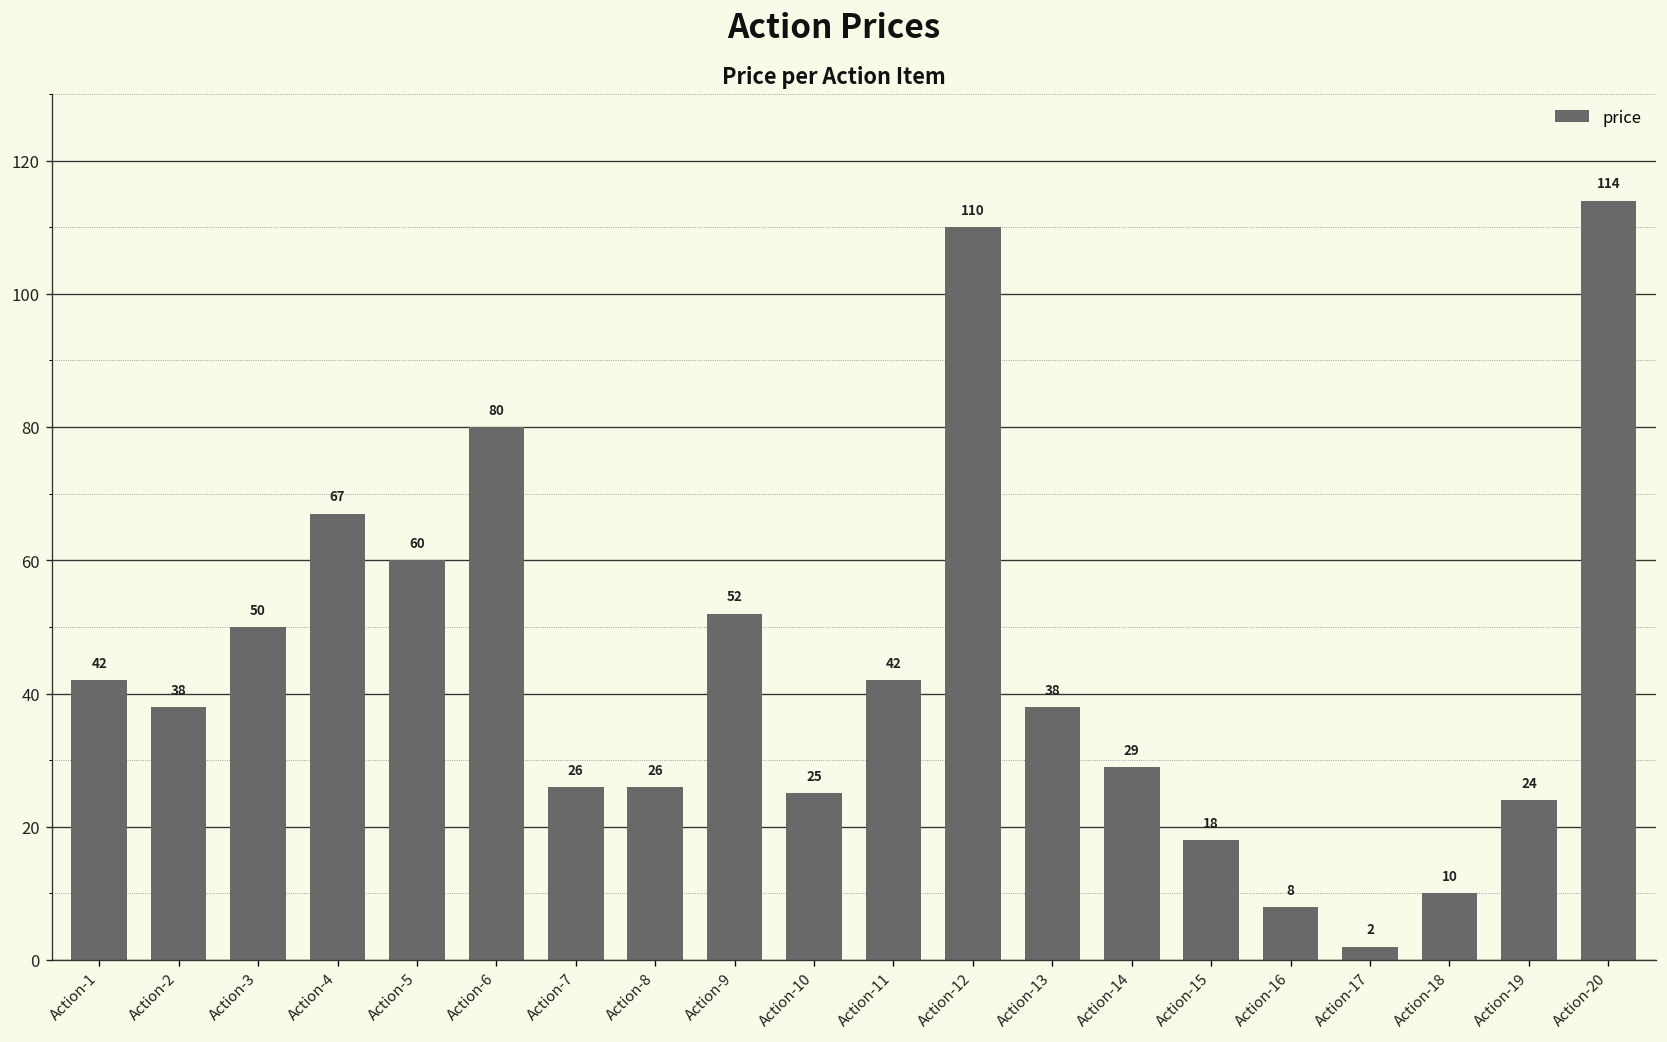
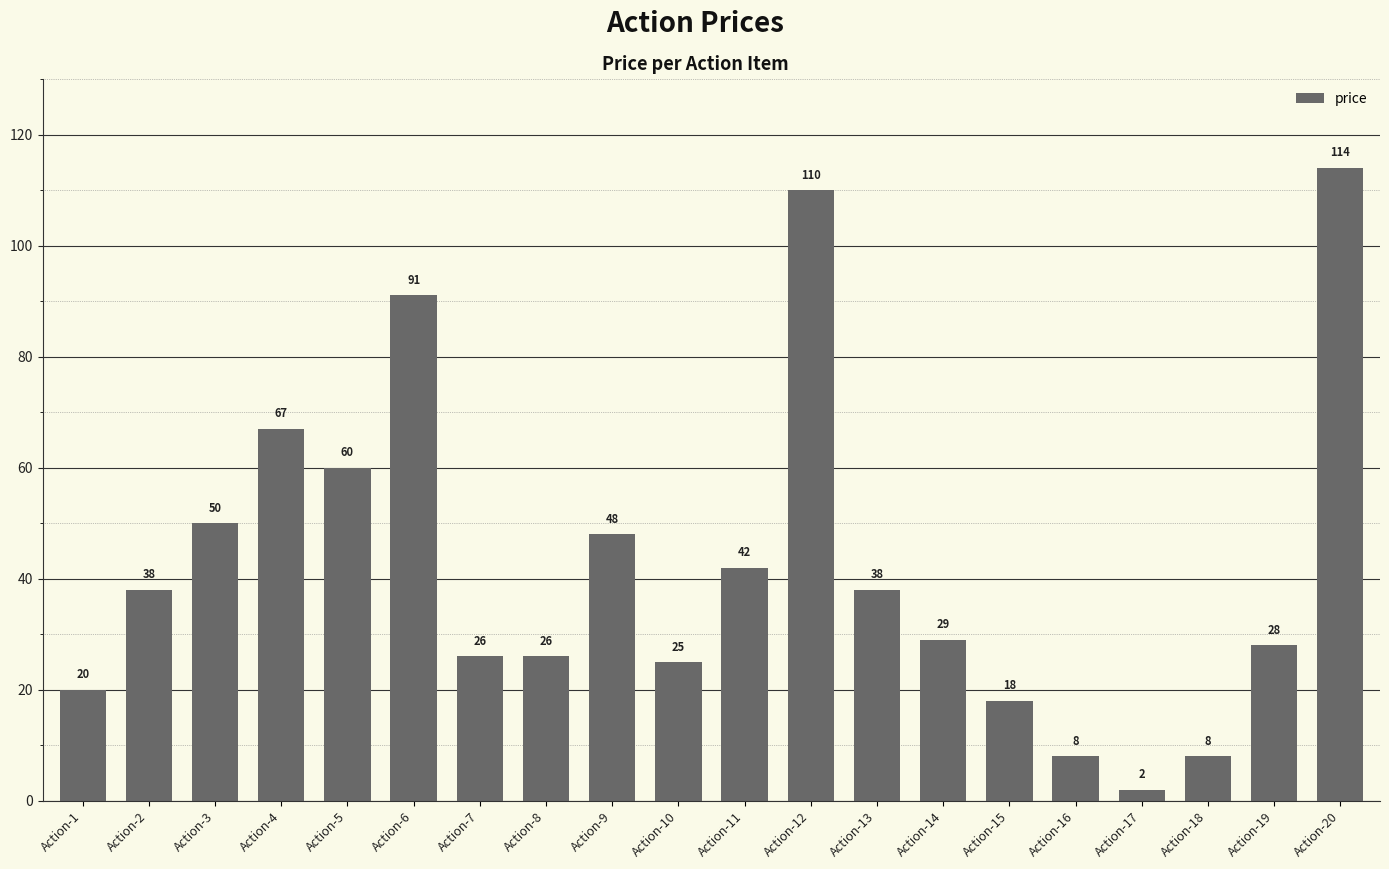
  {
-   "Action-1": 42,
+   "Action-1": 20,
    "Action-2": 38,
    "Action-3": 50,
    "Action-4": 67,
    "Action-5": 60,
-   "Action-6": 80,
+   "Action-6": 91,
    "Action-7": 26,
    "Action-8": 26,
-   "Action-9": 52,
+   "Action-9": 48,
    "Action-10": 25,
    "Action-11": 42,
    "Action-12": 110,
    "Action-13": 38,
    "Action-14": 29,
    "Action-15": 18,
    "Action-16": 8,
    "Action-17": 2,
-   "Action-18": 10,
-   "Action-19": 24,
+   "Action-18": 8,
+   "Action-19": 28,
    "Action-20": 114
  }
